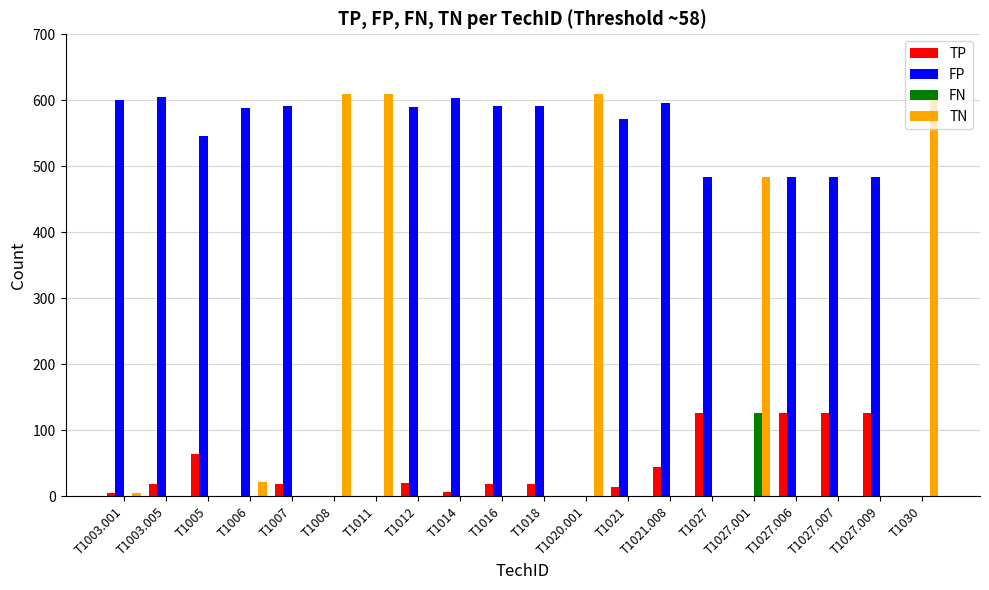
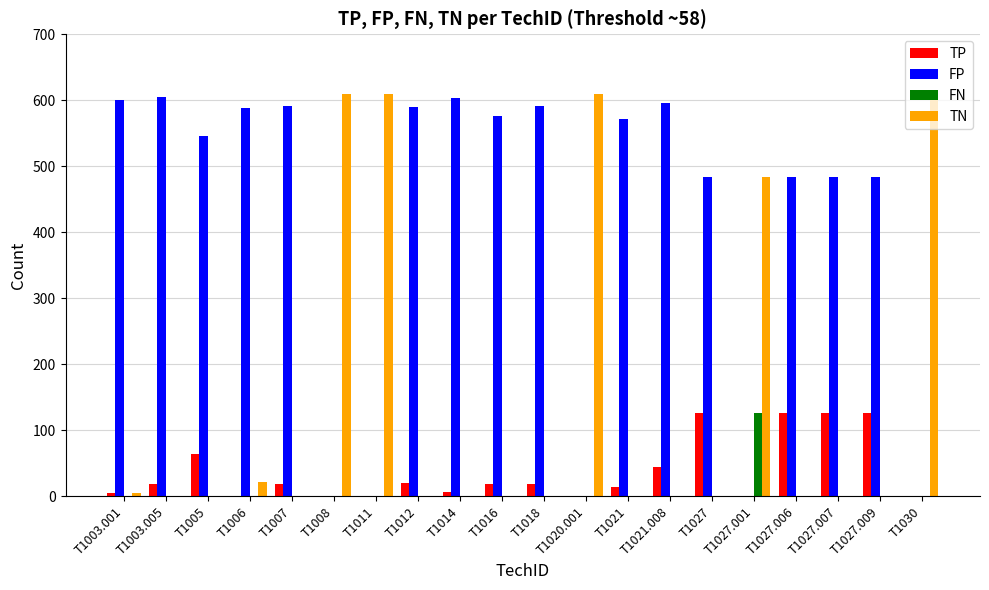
  {
    "TP": {
      "T1003.001": 10,
      "T1003.005": 20,
      "T1005": 60,
      "T1006": 0,
      "T1007": 20,
      "T1008": 0,
      "T1011": 0,
      "T1012": 20,
      "T1014": 10,
      "T1016": 20,
      "T1018": 20,
      "T1020.001": 0,
      "T1021": 10,
      "T1021.008": 40,
      "T1027": 130,
      "T1027.001": 0,
      "T1027.006": 130,
      "T1027.007": 130,
      "T1027.009": 130,
      "T1030": 0
    },
    "FP": {
      "T1003.001": 600,
      "T1003.005": 610,
      "T1005": 550,
      "T1006": 590,
      "T1007": 590,
      "T1008": 0,
      "T1011": 0,
      "T1012": 590,
      "T1014": 600,
-     "T1016": 590,
+     "T1016": 580,
      "T1018": 590,
      "T1020.001": 0,
      "T1021": 570,
      "T1021.008": 600,
      "T1027": 480,
      "T1027.001": 0,
      "T1027.006": 480,
      "T1027.007": 480,
      "T1027.009": 480,
      "T1030": 0
    },
    "FN": {
      "T1003.001": 0,
      "T1003.005": 0,
      "T1005": 0,
      "T1006": 0,
      "T1007": 0,
      "T1008": 0,
      "T1011": 0,
      "T1012": 0,
      "T1014": 0,
      "T1016": 0,
      "T1018": 0,
      "T1020.001": 0,
      "T1021": 0,
      "T1021.008": 0,
      "T1027": 0,
      "T1027.001": 130,
      "T1027.006": 0,
      "T1027.007": 0,
      "T1027.009": 0,
      "T1030": 0
    },
    "TN": {
      "T1003.001": 10,
      "T1003.005": 0,
      "T1005": 0,
      "T1006": 20,
      "T1007": 0,
      "T1008": 610,
      "T1011": 610,
      "T1012": 0,
      "T1014": 0,
      "T1016": 0,
      "T1018": 0,
      "T1020.001": 610,
      "T1021": 0,
      "T1021.008": 0,
      "T1027": 0,
      "T1027.001": 480,
      "T1027.006": 0,
      "T1027.009": 0
    }
  }
